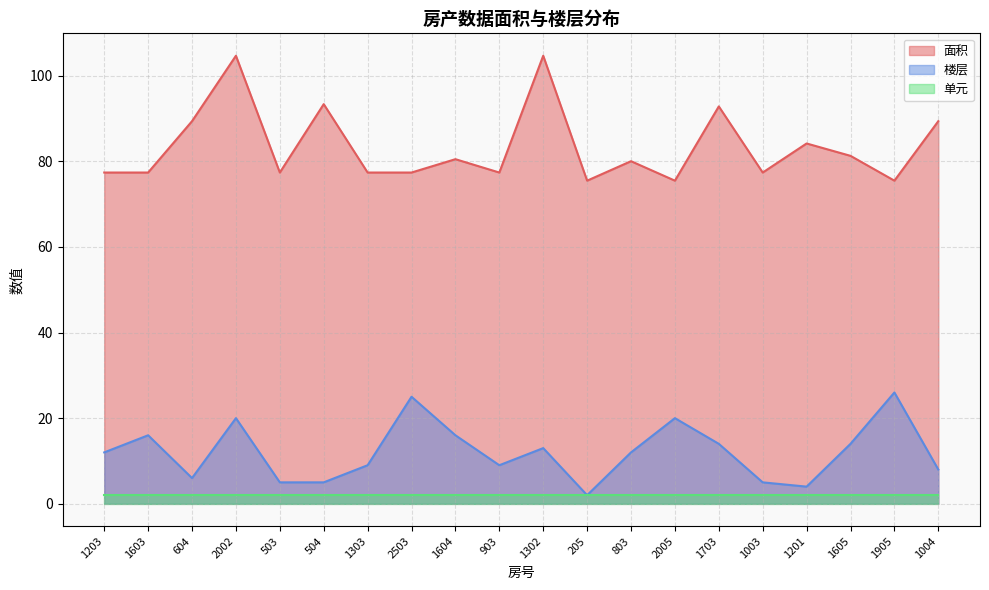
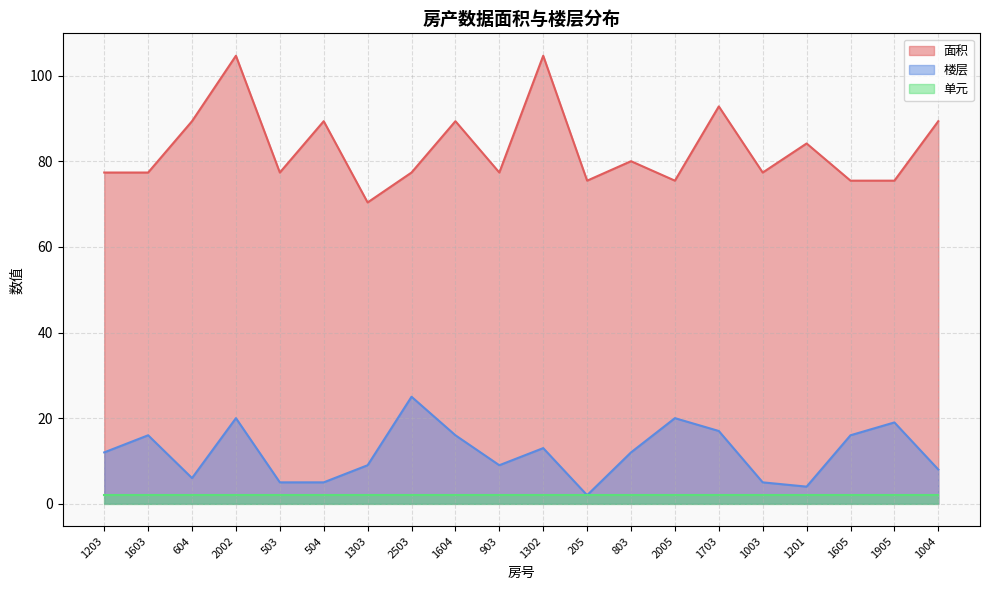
  {
    "面积": {
      "1203": 77,
      "1603": 77,
      "604": 89,
      "2002": 105,
      "503": 77,
-     "504": 93,
-     "1303": 77,
+     "504": 89,
+     "1303": 70,
      "2503": 77,
-     "1604": 81,
+     "1604": 89,
      "903": 77,
      "1302": 105,
      "205": 75,
      "803": 80,
      "2005": 75,
      "1703": 93,
      "1003": 77,
      "1201": 84,
-     "1605": 81,
+     "1605": 75,
      "1905": 75,
      "1004": 89
    },
    "楼层": {
      "1203": 12,
      "1603": 16,
      "604": 6,
      "2002": 20,
      "503": 5,
      "504": 5,
      "1303": 9,
      "2503": 25,
      "1604": 16,
      "903": 9,
      "1302": 13,
      "803": 12,
      "2005": 20,
-     "1703": 14,
+     "1703": 17,
      "1003": 5,
      "1201": 4,
-     "1605": 14,
-     "1905": 26,
+     "1605": 16,
+     "1905": 19,
      "1004": 8
    },
    "单元": {
      "1203": 2,
      "1603": 2,
      "604": 2,
      "2002": 2,
      "503": 2,
      "504": 2,
      "1303": 2,
      "2503": 2,
      "1604": 2,
      "903": 2,
      "1302": 2,
      "803": 2,
      "2005": 2,
      "1703": 2,
      "1003": 2,
      "1201": 2,
      "1605": 2,
      "1905": 2,
      "1004": 2
    }
  }
